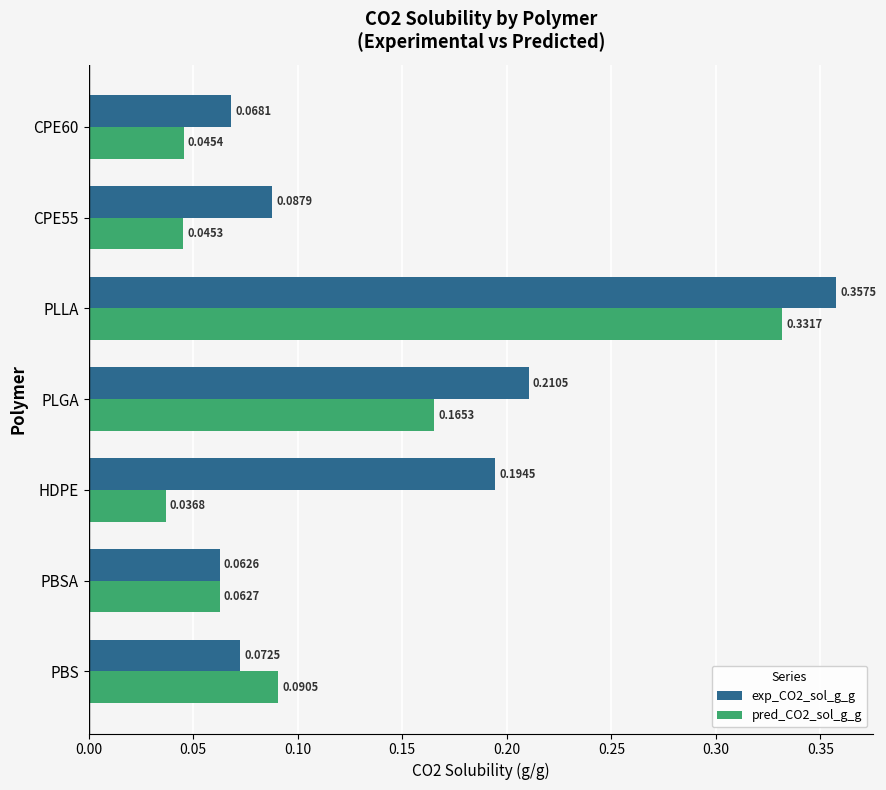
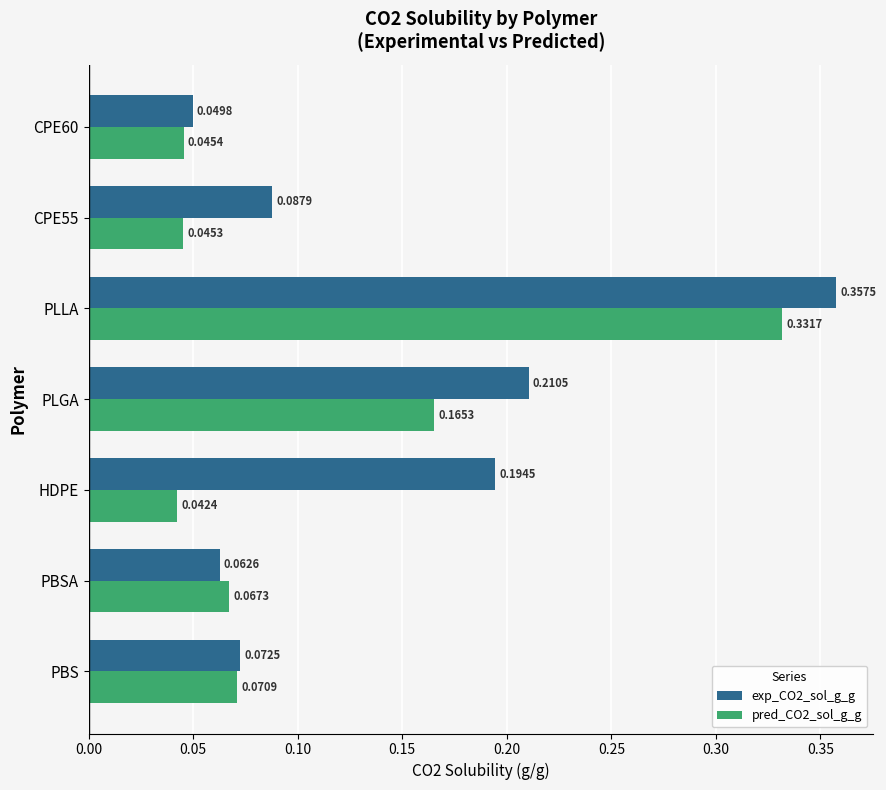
  {
    "exp_CO2_sol_g_g": {
-     "CPE60": 0.0681,
+     "CPE60": 0.0498,
      "CPE55": 0.0879,
      "PLLA": 0.3575,
      "PLGA": 0.2105,
      "HDPE": 0.1945,
      "PBSA": 0.0626,
      "PBS": 0.0725
    },
    "pred_CO2_sol_g_g": {
      "CPE60": 0.0454,
      "CPE55": 0.0453,
      "PLLA": 0.3317,
      "PLGA": 0.1653,
-     "HDPE": 0.0368,
-     "PBSA": 0.0627,
-     "PBS": 0.0905
+     "HDPE": 0.0424,
+     "PBSA": 0.0673,
+     "PBS": 0.0709
    }
  }
